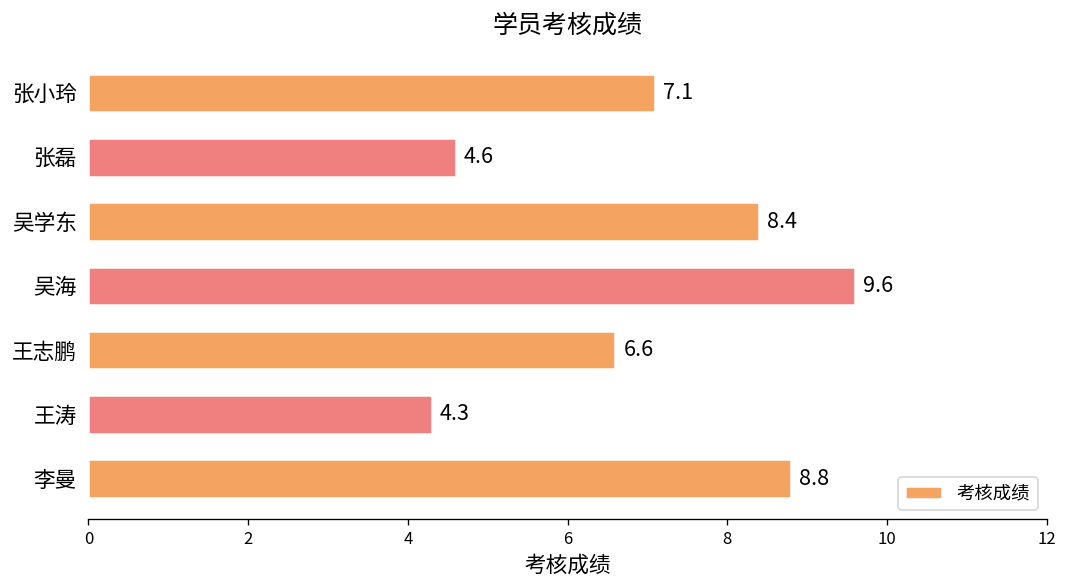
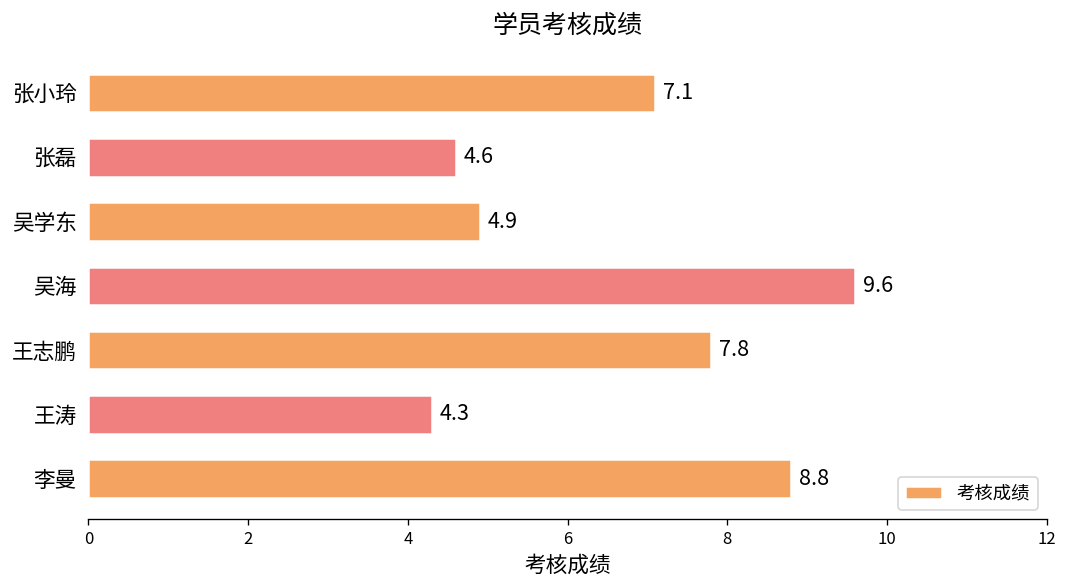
  {
    "张小玲": 7.1,
    "张磊": 4.6,
-   "吴学东": 8.4,
+   "吴学东": 4.9,
    "吴海": 9.6,
-   "王志鹏": 6.6,
+   "王志鹏": 7.8,
    "王涛": 4.3,
    "李曼": 8.8
  }
